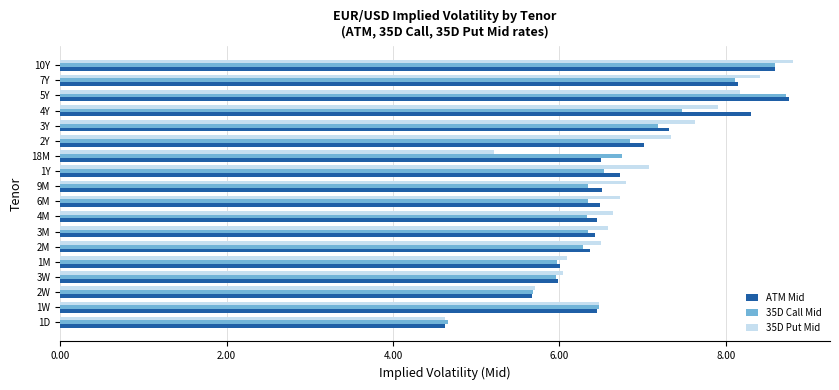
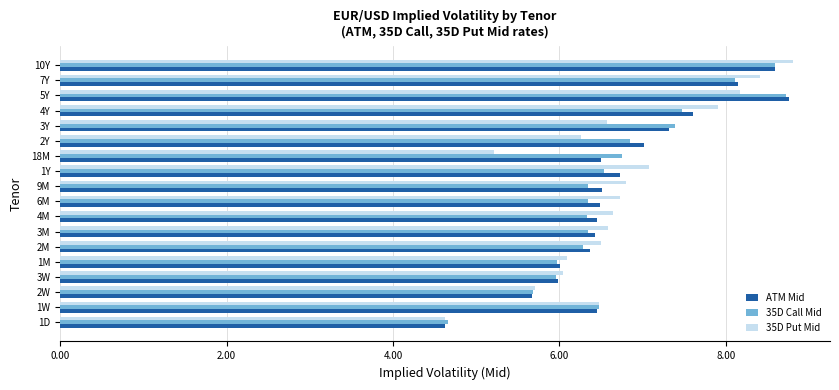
  {
    "ATM Mid": {
      "10Y": 8.6,
      "7Y": 8.2,
      "5Y": 8.8,
-     "4Y": 8.3,
+     "4Y": 7.6,
      "3Y": 7.3,
      "2Y": 7.0,
      "18M": 6.5,
      "1Y": 6.7,
      "9M": 6.5,
      "6M": 6.5,
      "4M": 6.4,
      "3M": 6.4,
      "2M": 6.4,
      "1M": 6.0,
      "3W": 6.0,
      "2W": 5.7,
      "1W": 6.5,
      "1D": 4.6
    },
    "35D Call Mid": {
      "10Y": 8.6,
      "7Y": 8.1,
      "5Y": 8.7,
      "4Y": 7.5,
-     "3Y": 7.2,
+     "3Y": 7.4,
      "2Y": 6.9,
      "18M": 6.8,
      "1Y": 6.5,
      "9M": 6.3,
      "6M": 6.3,
      "4M": 6.3,
      "3M": 6.3,
      "2M": 6.3,
      "1M": 6.0,
      "3W": 6.0,
      "2W": 5.7,
      "1W": 6.5,
      "1D": 4.7
    },
    "35D Put Mid": {
      "10Y": 8.8,
      "7Y": 8.4,
      "5Y": 8.2,
      "4Y": 7.9,
-     "3Y": 7.6,
-     "2Y": 7.3,
+     "3Y": 6.6,
+     "2Y": 6.3,
      "18M": 5.2,
      "1Y": 7.1,
      "9M": 6.8,
      "6M": 6.7,
      "4M": 6.6,
      "3M": 6.6,
      "2M": 6.5,
      "1M": 6.1,
      "3W": 6.0,
      "2W": 5.7,
      "1W": 6.5,
      "1D": 4.6
    }
  }
